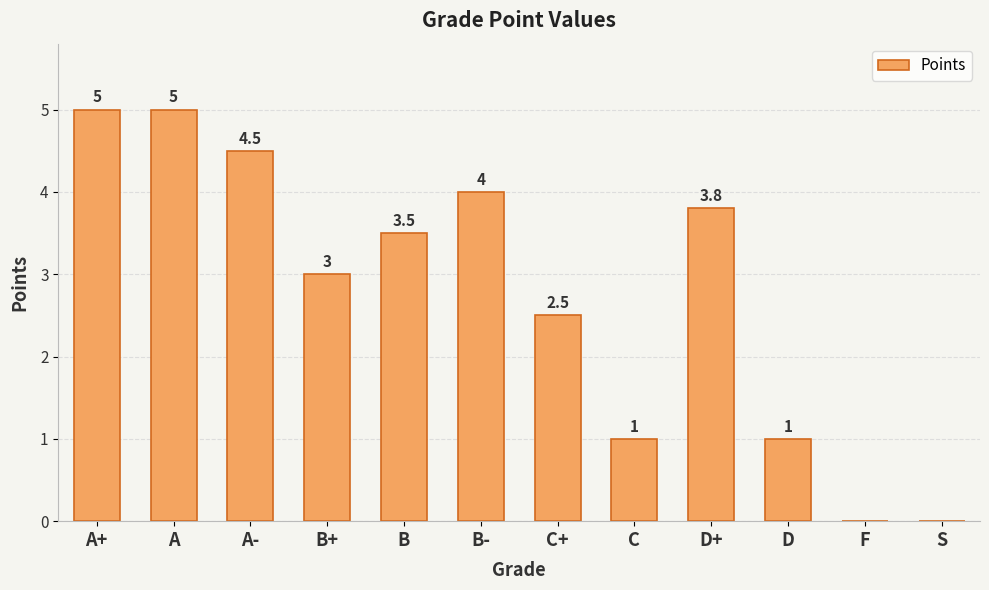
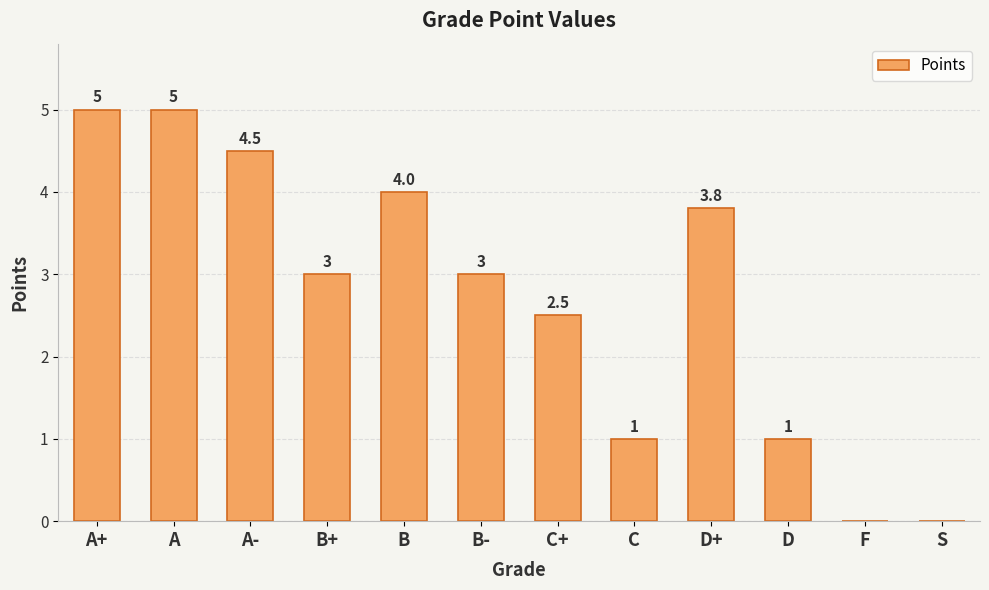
  {
    "A+": 5,
    "A": 5,
    "A-": 4.5,
    "B+": 3,
-   "B": 3.5,
-   "B-": 4,
+   "B": 4.0,
+   "B-": 3,
    "C+": 2.5,
    "C": 1,
    "D+": 3.8,
    "D": 1
  }
